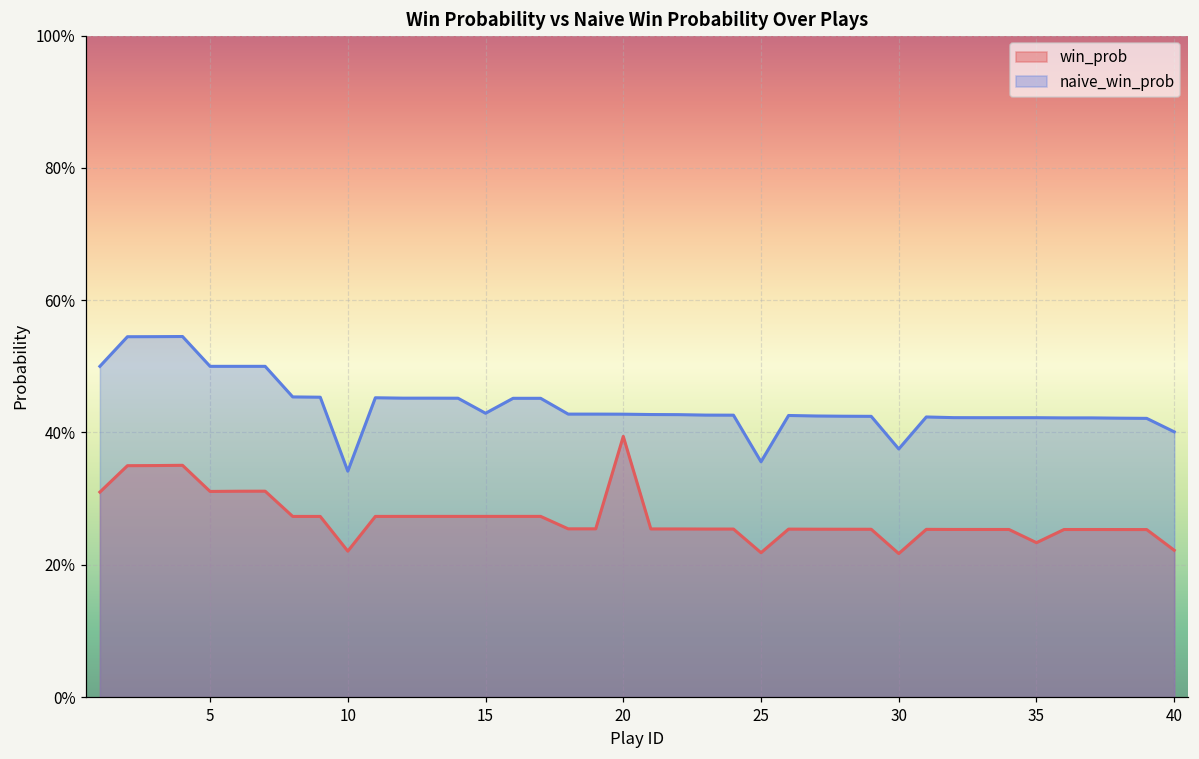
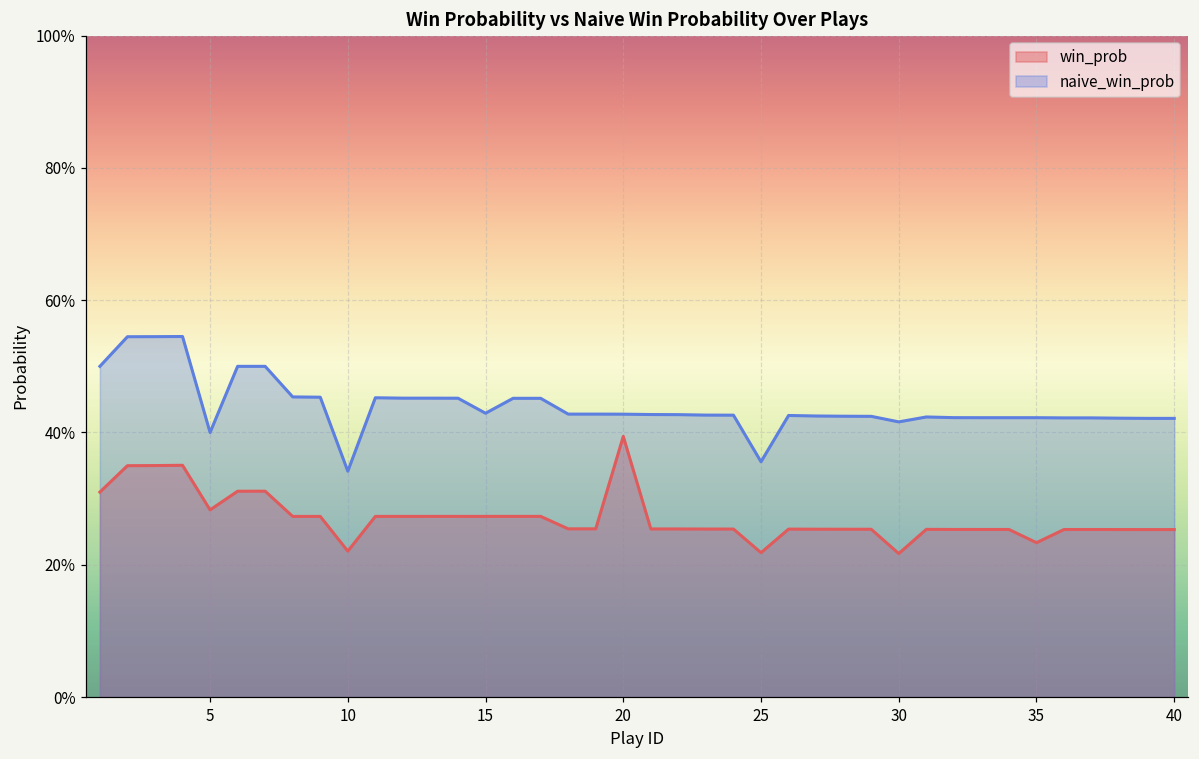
  {
    "win_prob": {
-     "5": "31%",
+     "5": "28%",
      "10": "22%",
      "15": "27%",
      "20": "39%",
      "25": "22%",
      "30": "22%",
      "35": "23%",
-     "40": "22%"
+     "40": "25%"
    },
    "naive_win_prob": {
-     "5": "50%",
+     "5": "40%",
      "10": "34%",
      "15": "43%",
      "20": "43%",
      "25": "36%",
-     "30": "38%",
+     "30": "42%",
      "35": "42%",
-     "40": "40%"
+     "40": "42%"
    }
  }
